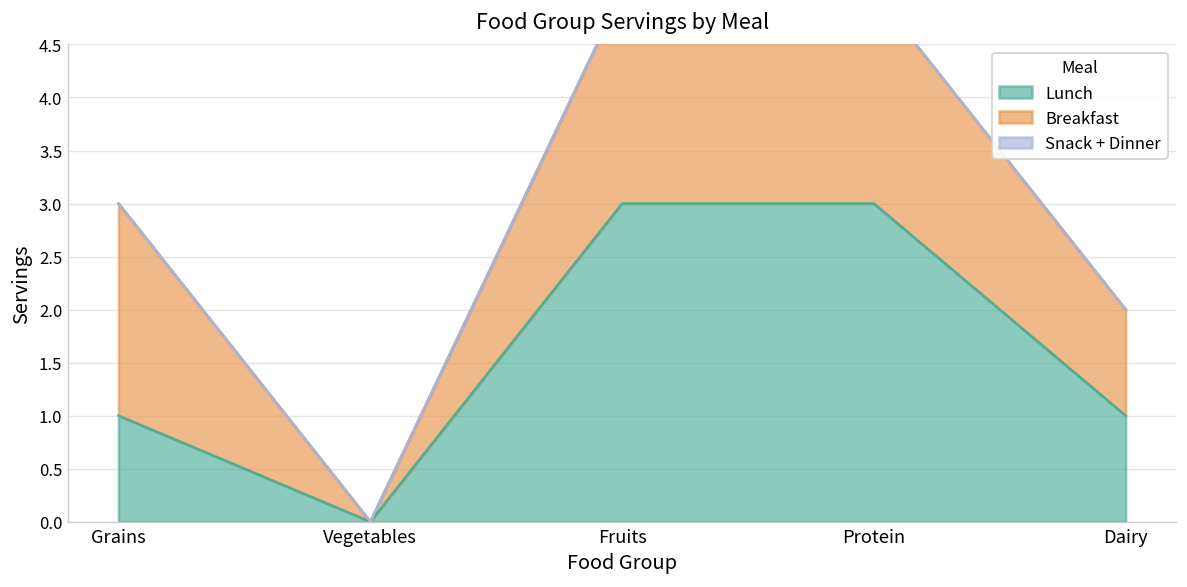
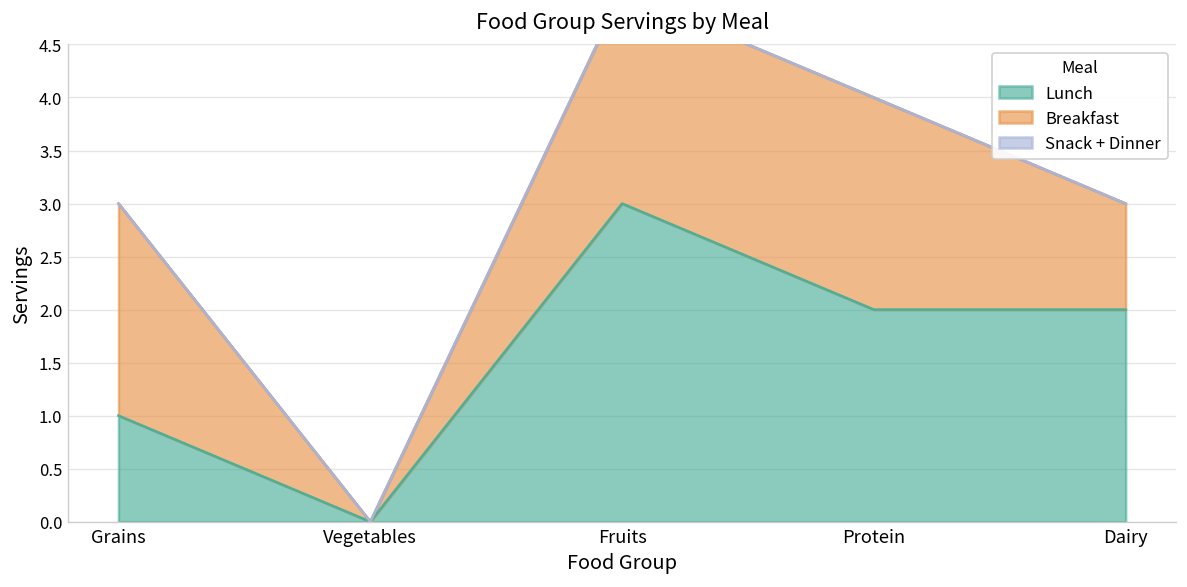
  {
    "Lunch": {
      "Grains": 1,
      "Fruits": 3,
-     "Protein": 3,
-     "Dairy": 1
+     "Protein": 2,
+     "Dairy": 2
    }
  }
